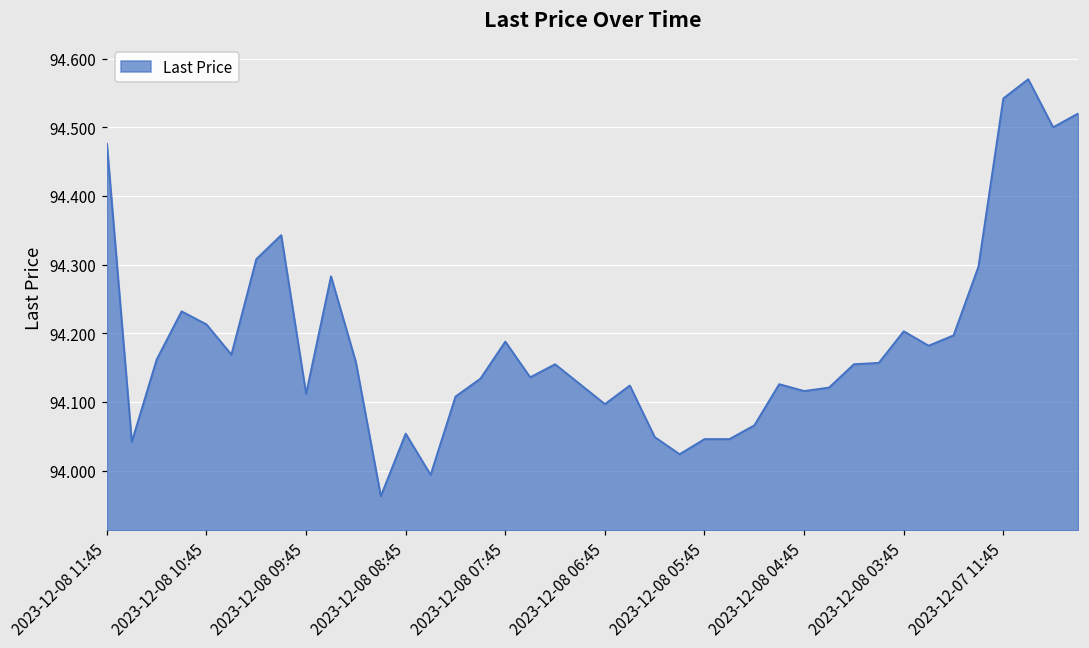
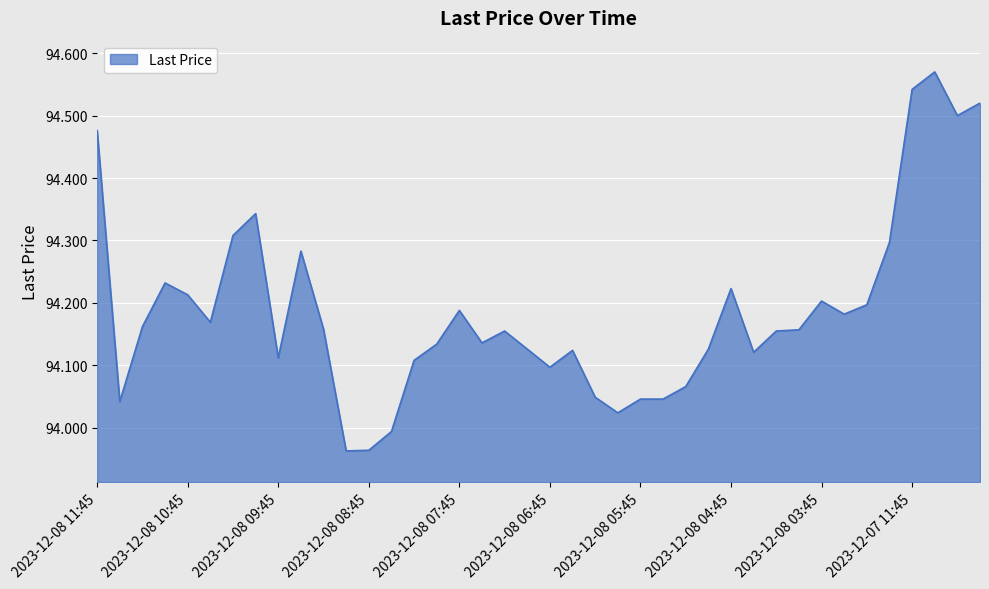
  {
    "2023-12-08 11:45": 94.48,
    "2023-12-08 10:45": 94.21,
    "2023-12-08 09:45": 94.11,
-   "2023-12-08 08:45": 94.05,
+   "2023-12-08 08:45": 93.96,
    "2023-12-08 07:45": 94.19,
    "2023-12-08 06:45": 94.10,
    "2023-12-08 05:45": 94.05,
-   "2023-12-08 04:45": 94.12,
+   "2023-12-08 04:45": 94.22,
    "2023-12-08 03:45": 94.20,
    "2023-12-07 11:45": 94.54
  }
